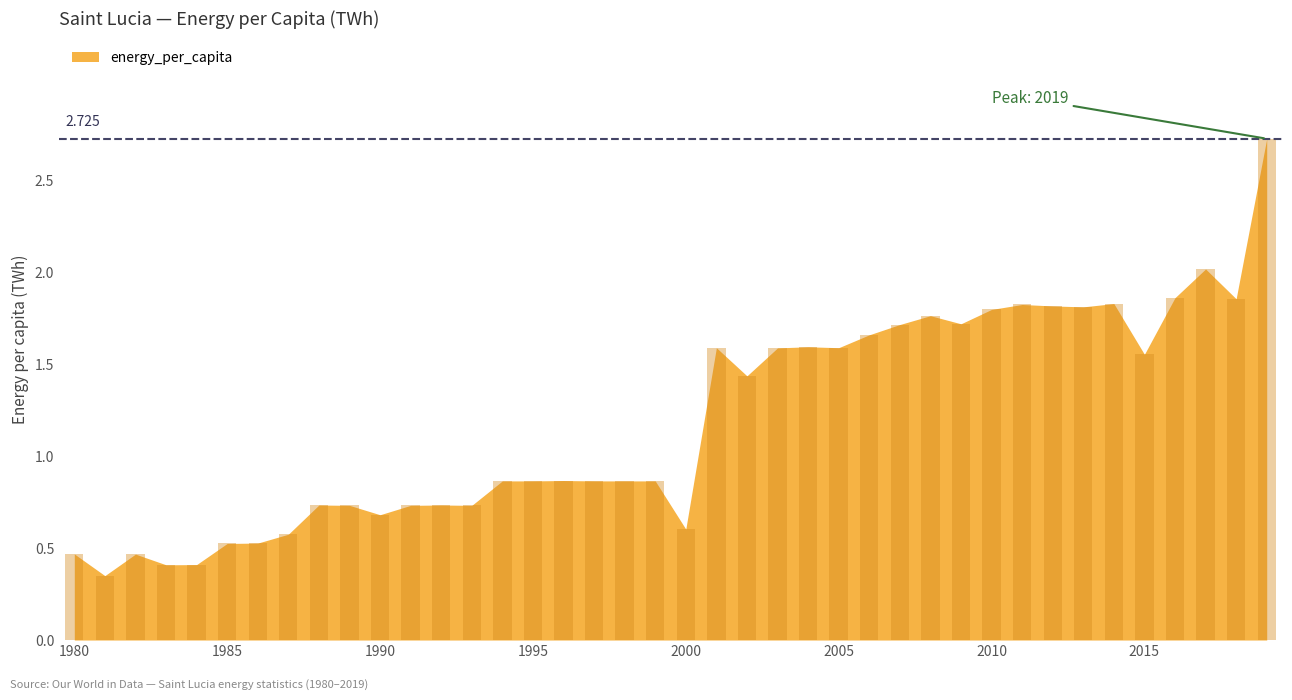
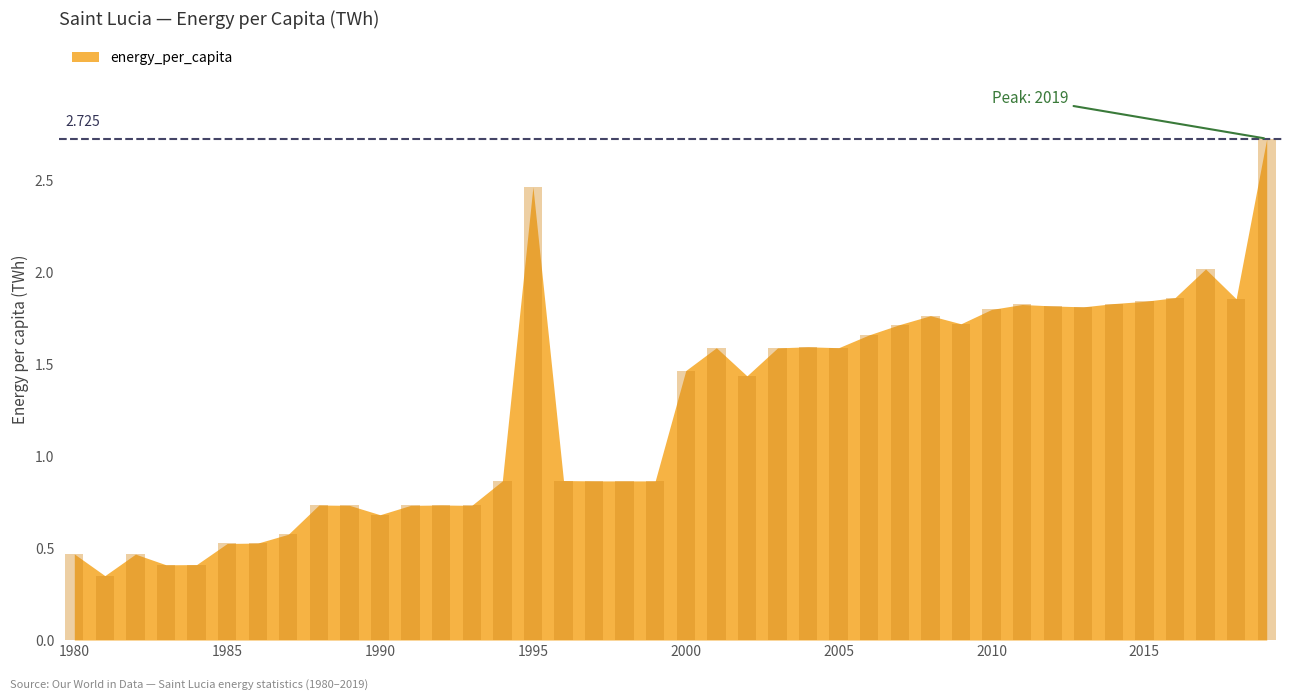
  {
    "1980": 0.47,
    "1985": 0.53,
    "1990": 0.68,
-   "1995": 0.87,
-   "2000": 0.60,
+   "1995": 2.46,
+   "2000": 1.47,
    "2005": 1.59,
    "2010": 1.80,
-   "2015": 1.55
+   "2015": 1.84
  }
